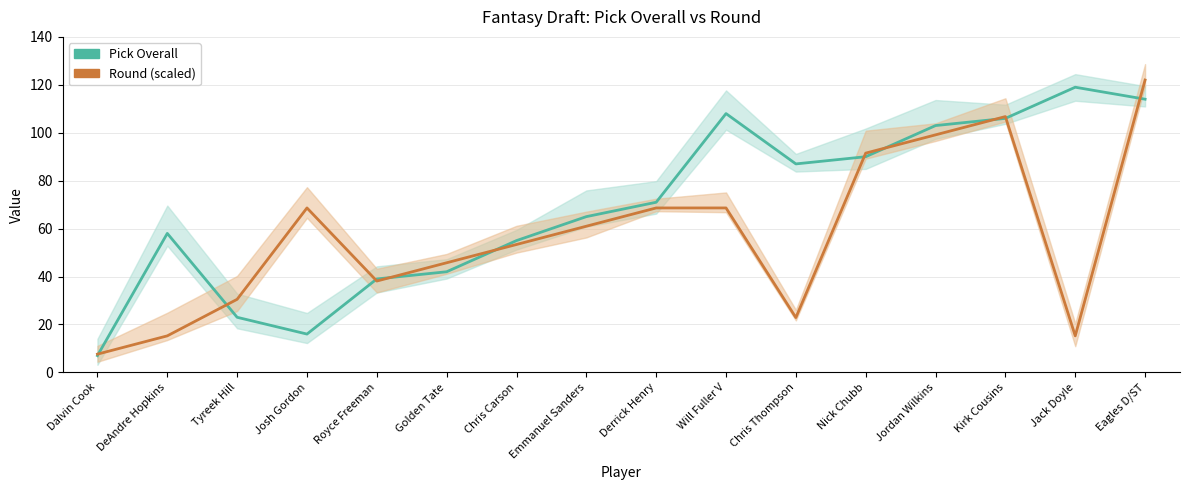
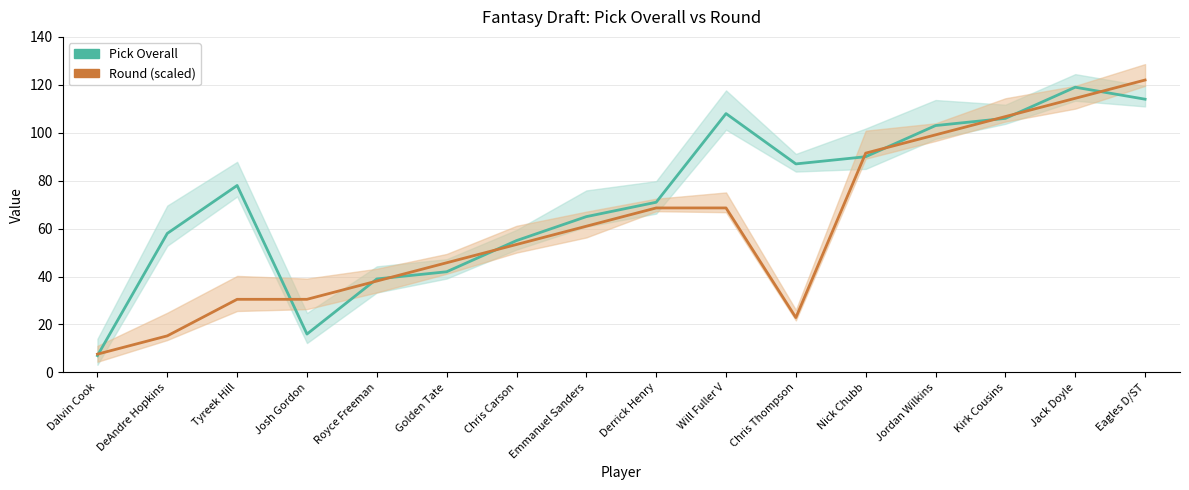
  {
    "Pick Overall": {
      "DeAndre Hopkins": 58,
-     "Tyreek Hill": 23,
+     "Tyreek Hill": 78,
      "Josh Gordon": 16,
      "Golden Tate": 42,
      "Chris Carson": 55,
      "Emmanuel Sanders": 65,
      "Derrick Henry": 71,
      "Will Fuller V": 108,
      "Chris Thompson": 87,
      "Nick Chubb": 90,
      "Eagles D/ST": 114
    },
    "Round (scaled)": {
      "DeAndre Hopkins": 15,
      "Tyreek Hill": 31,
-     "Josh Gordon": 69,
+     "Josh Gordon": 31,
      "Golden Tate": 46,
      "Chris Carson": 53,
      "Emmanuel Sanders": 61,
      "Derrick Henry": 69,
      "Will Fuller V": 69,
      "Chris Thompson": 23,
      "Nick Chubb": 92,
      "Jordan Wilkins": 99,
-     "Jack Doyle": 15,
+     "Jack Doyle": 114,
      "Eagles D/ST": 122
    }
  }
